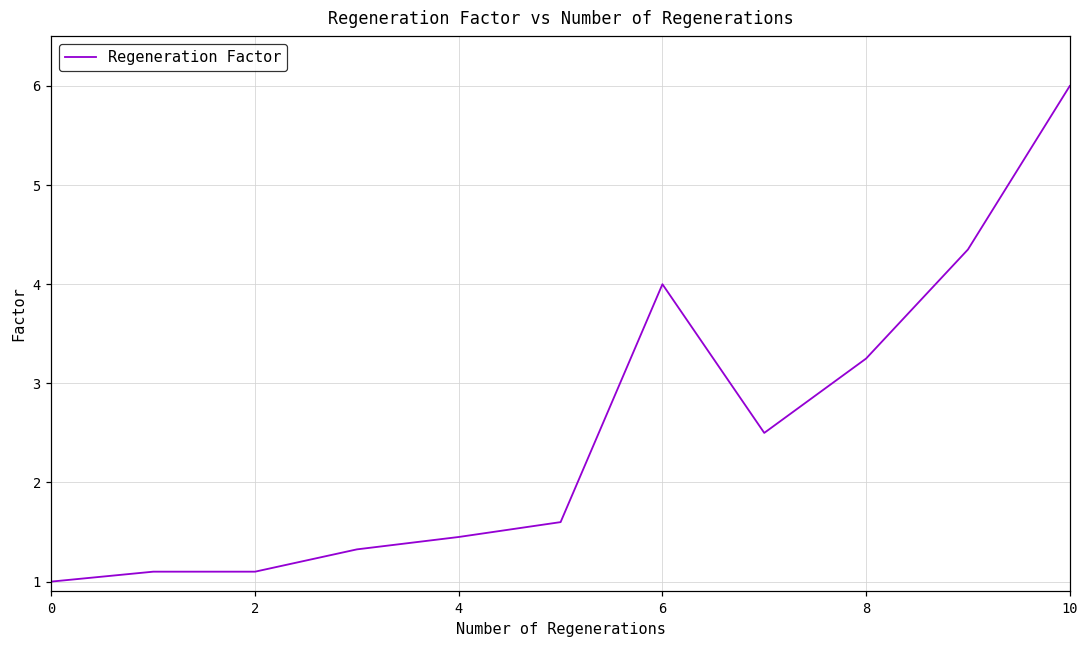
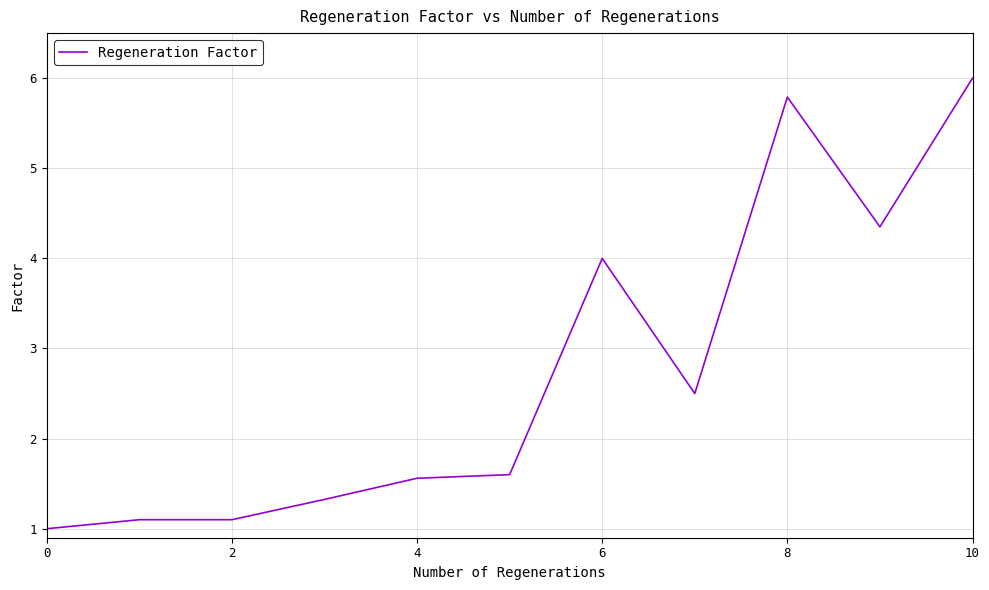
  {
    "0": 1.0,
    "2": 1.1,
-   "4": 1.5,
+   "4": 1.6,
    "6": 4.0,
-   "8": 3.3,
+   "8": 5.8,
    "10": 6.0
  }
